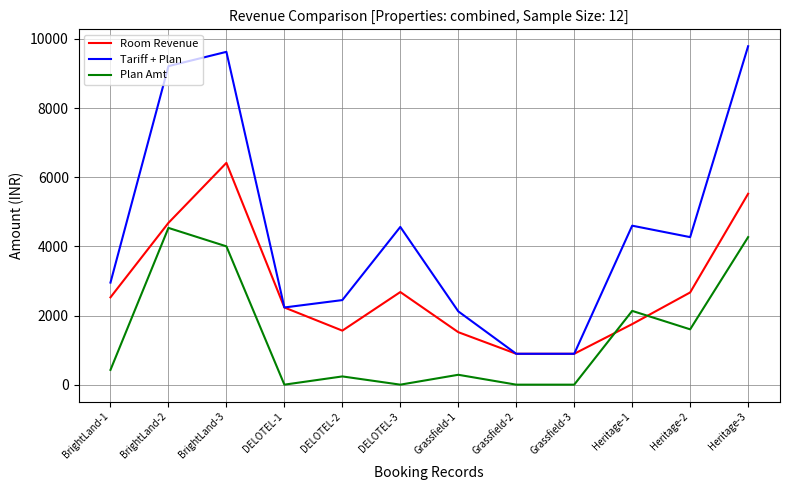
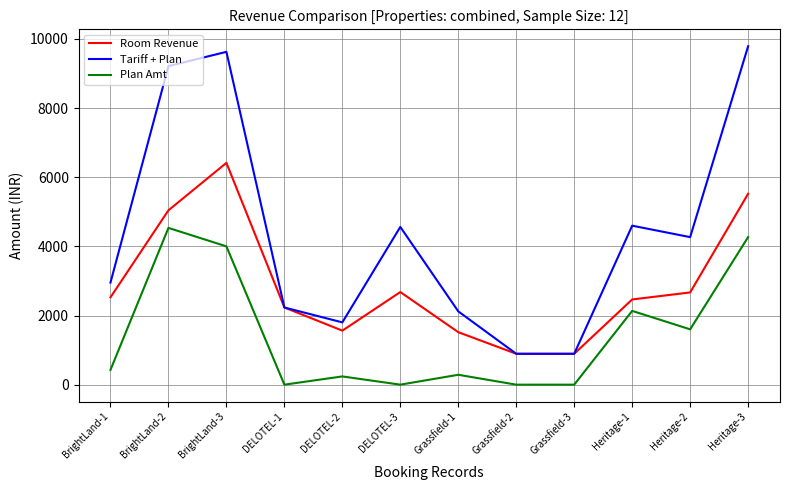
  {
    "Room Revenue": {
      "BrightLand-1": 2500,
-     "BrightLand-2": 4700,
+     "BrightLand-2": 5000,
      "BrightLand-3": 6400,
      "DELOTEL-2": 1600,
      "DELOTEL-3": 2700,
      "Grassfield-1": 1500,
-     "Heritage-1": 1800,
+     "Heritage-1": 2500,
      "Heritage-2": 2700,
      "Heritage-3": 5500
    },
    "Tariff + Plan": {
      "BrightLand-1": 3000,
      "BrightLand-3": 9600,
-     "DELOTEL-2": 2400,
+     "DELOTEL-2": 1800,
      "DELOTEL-3": 4600,
      "Grassfield-1": 2100,
      "Heritage-1": 4600,
      "Heritage-2": 4300,
      "Heritage-3": 9800
    },
    "Plan Amt": {
      "BrightLand-1": 400,
      "BrightLand-2": 4500,
      "BrightLand-3": 4000,
      "DELOTEL-1": 0,
      "DELOTEL-2": 200,
      "DELOTEL-3": 0,
      "Grassfield-1": 300,
      "Grassfield-2": 0,
      "Grassfield-3": 0,
      "Heritage-1": 2100,
      "Heritage-2": 1600,
      "Heritage-3": 4300
    }
  }
